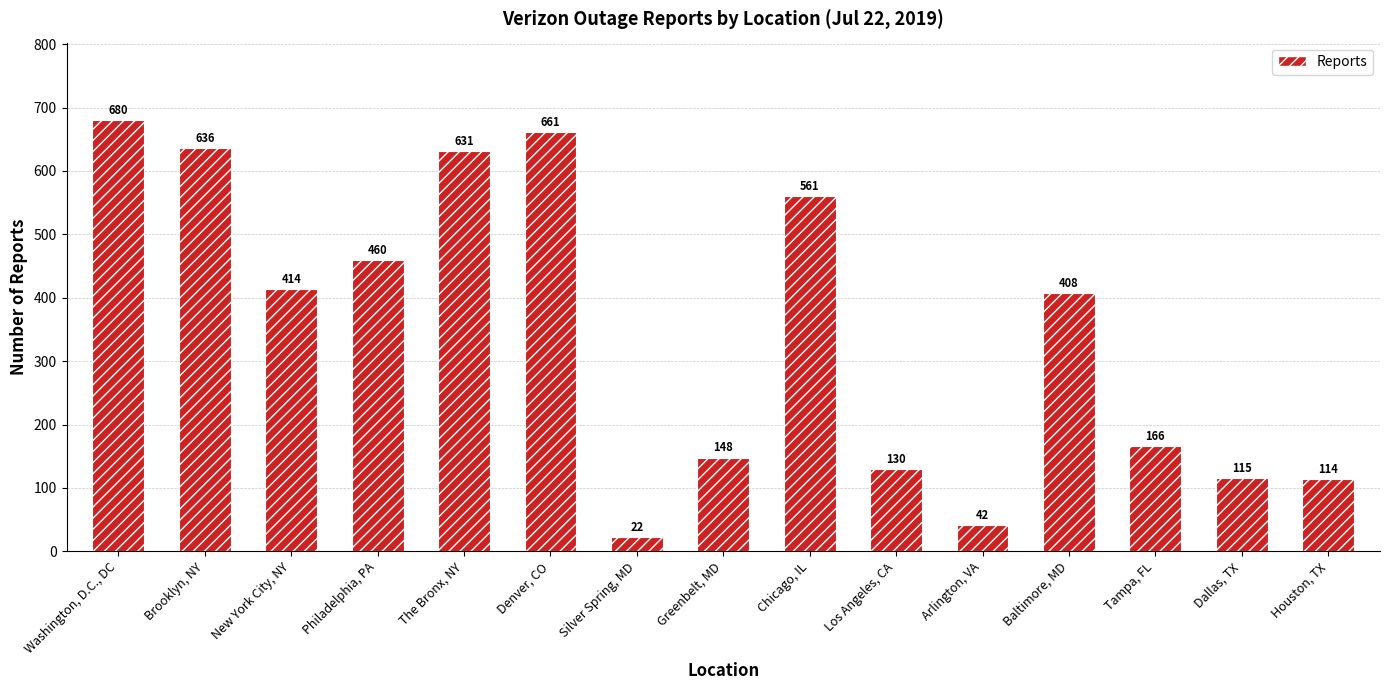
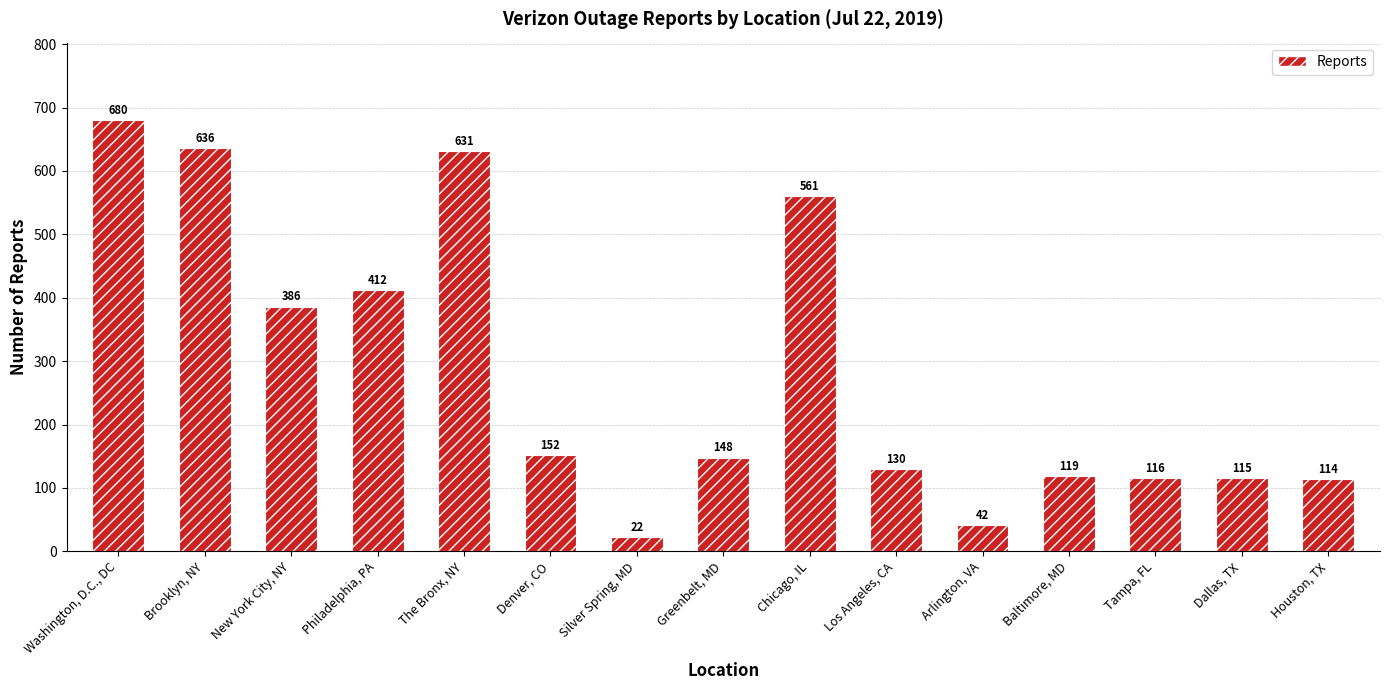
  {
    "Washington, D.C., DC": 680,
    "Brooklyn, NY": 636,
-   "New York City, NY": 414,
-   "Philadelphia, PA": 460,
+   "New York City, NY": 386,
+   "Philadelphia, PA": 412,
    "The Bronx, NY": 631,
-   "Denver, CO": 661,
+   "Denver, CO": 152,
    "Silver Spring, MD": 22,
    "Greenbelt, MD": 148,
    "Chicago, IL": 561,
    "Los Angeles, CA": 130,
    "Arlington, VA": 42,
-   "Baltimore, MD": 408,
-   "Tampa, FL": 166,
+   "Baltimore, MD": 119,
+   "Tampa, FL": 116,
    "Dallas, TX": 115,
    "Houston, TX": 114
  }
